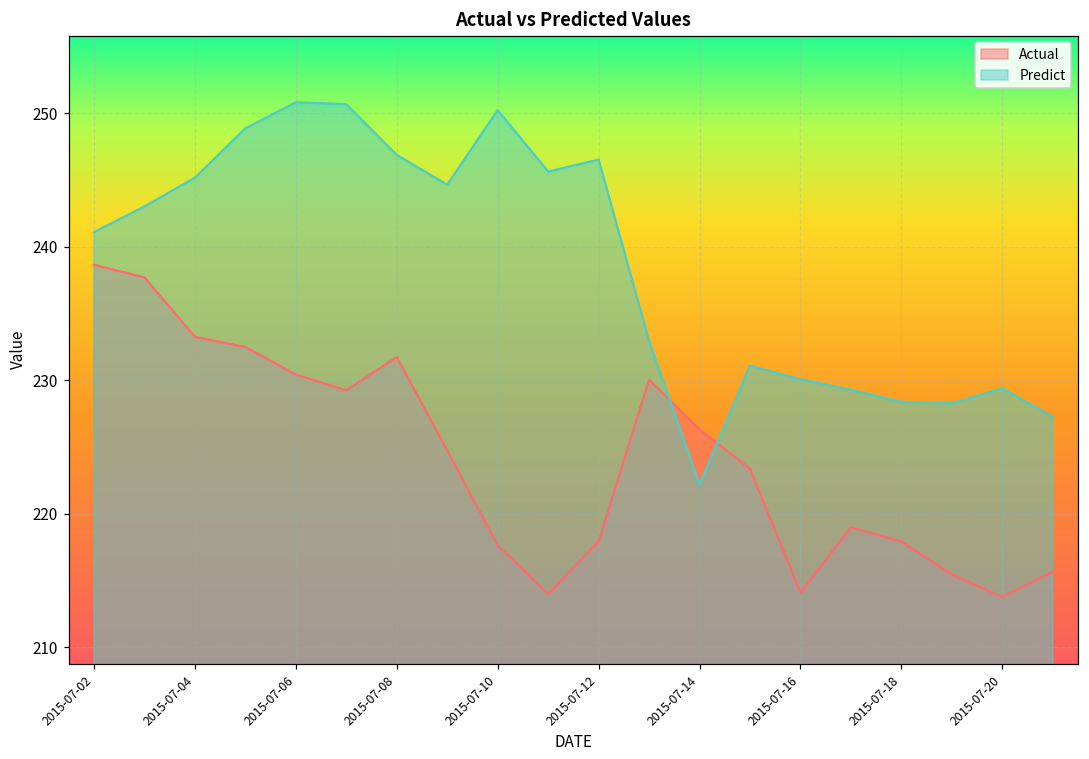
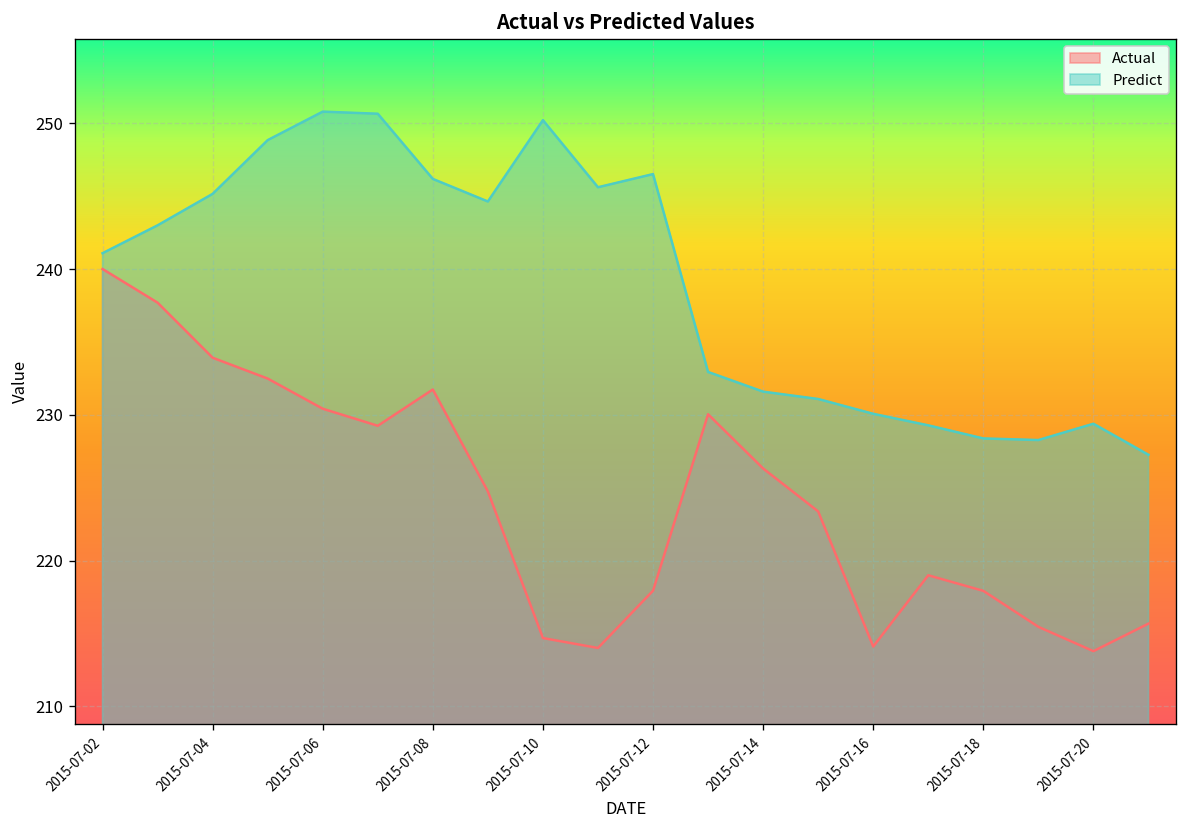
  {
    "Actual": {
-     "2015-07-02": 238.7,
-     "2015-07-04": 233.3,
+     "2015-07-02": 240.0,
+     "2015-07-04": 233.9,
      "2015-07-06": 230.4,
      "2015-07-08": 231.7,
-     "2015-07-10": 217.6,
+     "2015-07-10": 214.7,
      "2015-07-12": 217.9,
      "2015-07-14": 226.3,
      "2015-07-16": 214.1,
      "2015-07-18": 217.9,
      "2015-07-20": 213.8
    },
    "Predict": {
      "2015-07-02": 241.1,
      "2015-07-04": 245.2,
      "2015-07-06": 250.8,
-     "2015-07-08": 246.9,
+     "2015-07-08": 246.2,
      "2015-07-10": 250.2,
      "2015-07-12": 246.5,
-     "2015-07-14": 222.2,
+     "2015-07-14": 231.6,
      "2015-07-16": 230.1,
      "2015-07-18": 228.4,
      "2015-07-20": 229.4
    }
  }
